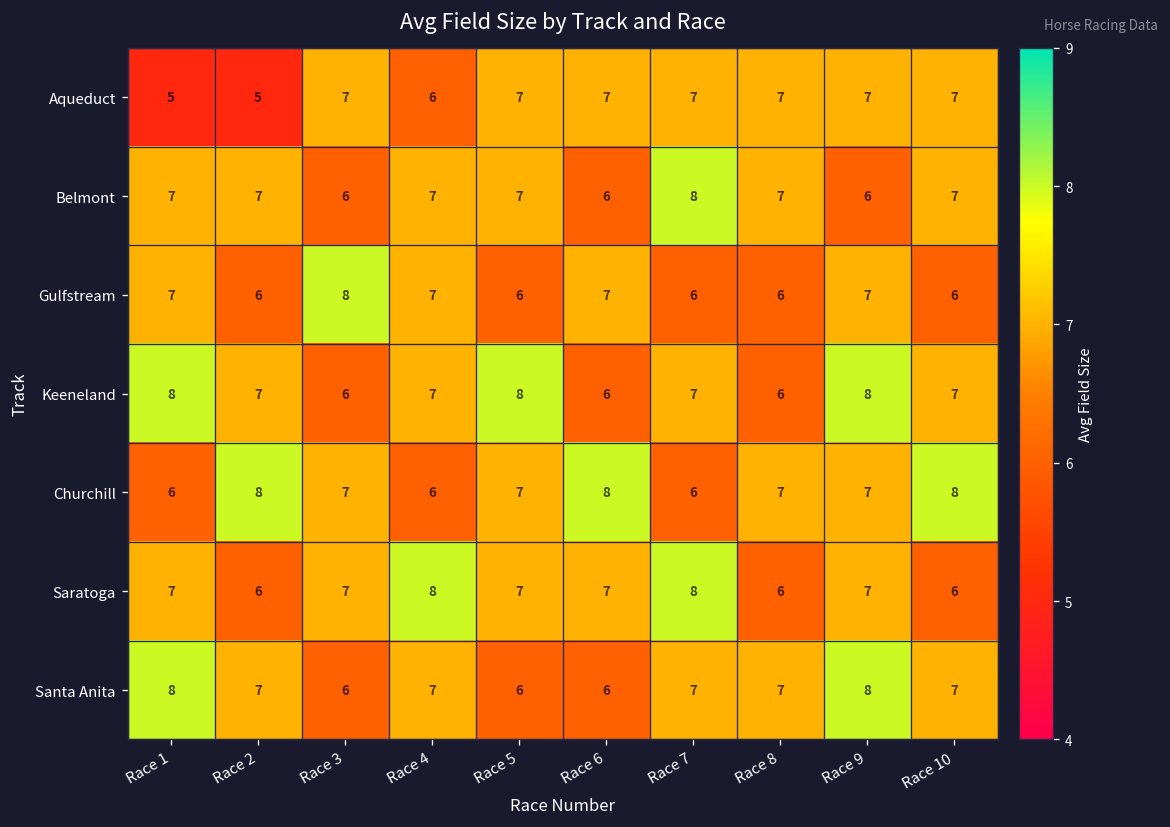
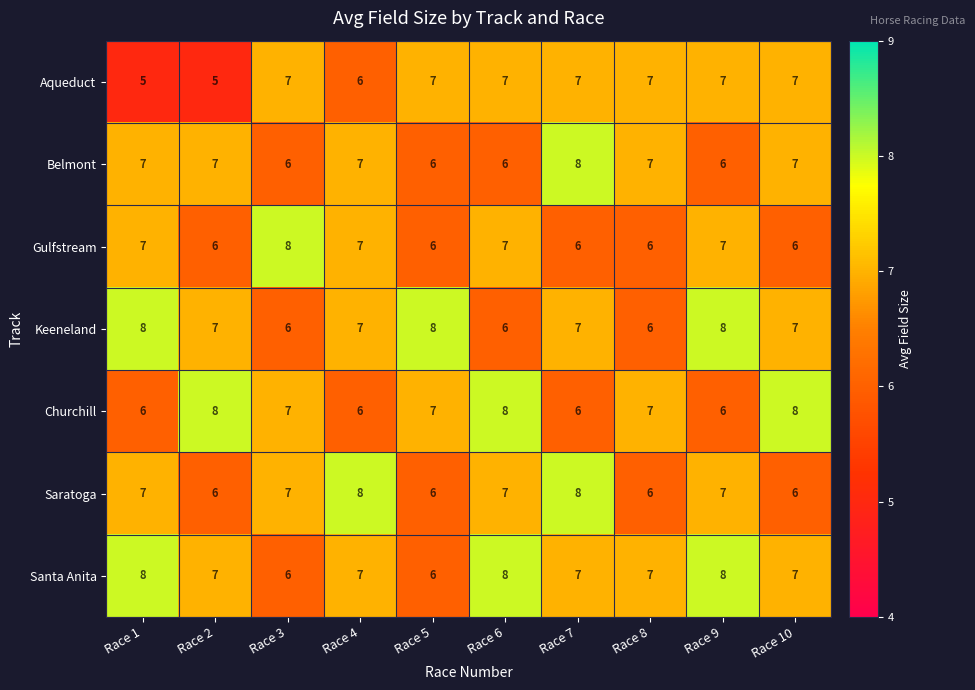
  {
    "Aqueduct": {
      "Race 1": 5,
      "Race 2": 5,
      "Race 3": 7,
      "Race 4": 6,
      "Race 5": 7,
      "Race 6": 7,
      "Race 7": 7,
      "Race 8": 7,
      "Race 9": 7,
      "Race 10": 7
    },
    "Belmont": {
      "Race 1": 7,
      "Race 2": 7,
      "Race 3": 6,
      "Race 4": 7,
-     "Race 5": 7,
+     "Race 5": 6,
      "Race 6": 6,
      "Race 7": 8,
      "Race 8": 7,
      "Race 9": 6,
      "Race 10": 7
    },
    "Gulfstream": {
      "Race 1": 7,
      "Race 2": 6,
      "Race 3": 8,
      "Race 4": 7,
      "Race 5": 6,
      "Race 6": 7,
      "Race 7": 6,
      "Race 8": 6,
      "Race 9": 7,
      "Race 10": 6
    },
    "Keeneland": {
      "Race 1": 8,
      "Race 2": 7,
      "Race 3": 6,
      "Race 4": 7,
      "Race 5": 8,
      "Race 6": 6,
      "Race 7": 7,
      "Race 8": 6,
      "Race 9": 8,
      "Race 10": 7
    },
    "Churchill": {
      "Race 1": 6,
      "Race 2": 8,
      "Race 3": 7,
      "Race 4": 6,
      "Race 5": 7,
      "Race 6": 8,
      "Race 7": 6,
      "Race 8": 7,
-     "Race 9": 7,
+     "Race 9": 6,
      "Race 10": 8
    },
    "Saratoga": {
      "Race 1": 7,
      "Race 2": 6,
      "Race 3": 7,
      "Race 4": 8,
-     "Race 5": 7,
+     "Race 5": 6,
      "Race 6": 7,
      "Race 7": 8,
      "Race 8": 6,
      "Race 9": 7,
      "Race 10": 6
    },
    "Santa Anita": {
      "Race 1": 8,
      "Race 2": 7,
      "Race 3": 6,
      "Race 4": 7,
      "Race 5": 6,
-     "Race 6": 6,
+     "Race 6": 8,
      "Race 7": 7,
      "Race 8": 7,
      "Race 9": 8,
      "Race 10": 7
    }
  }
